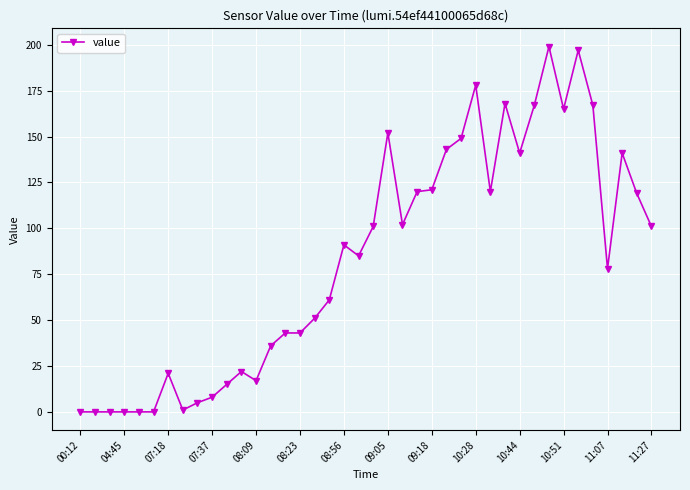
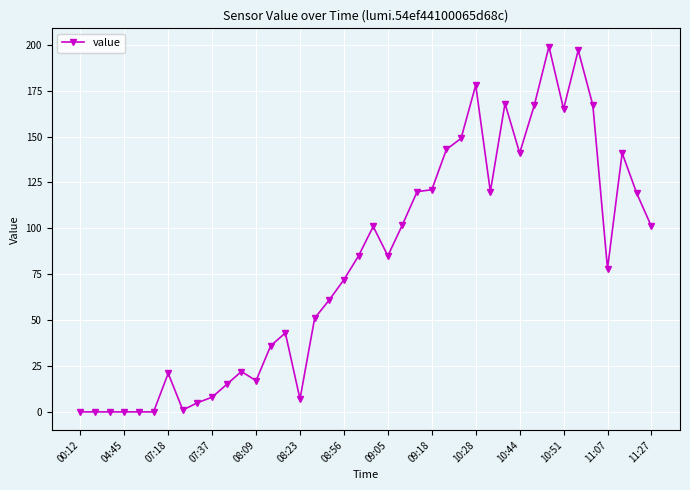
  {
    "00:12": 0,
    "04:45": 0,
    "07:37": 8,
    "08:09": 17,
-   "08:23": 43,
-   "08:56": 91,
-   "09:05": 152,
+   "08:23": 7,
+   "08:56": 72,
+   "09:05": 85,
    "10:28": 178,
    "10:44": 141,
    "11:07": 78,
    "11:27": 101
  }
